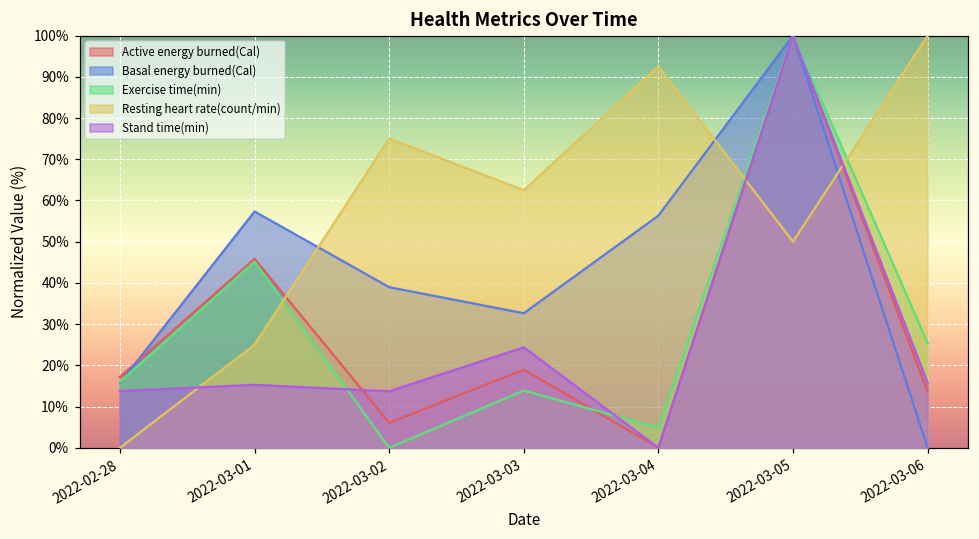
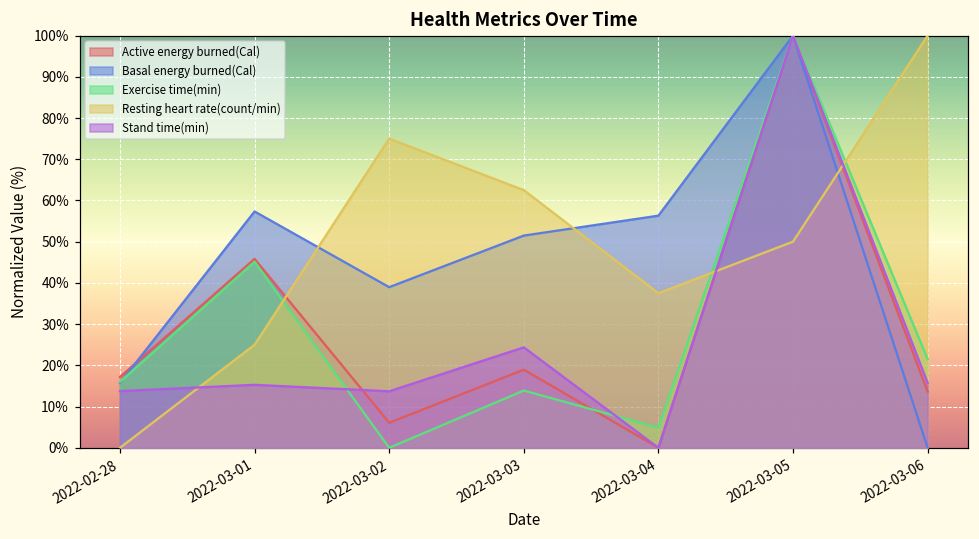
  {
    "Active energy burned(Cal)": {
      "2022-02-28": "17%",
      "2022-03-02": "6%",
      "2022-03-03": "19%",
      "2022-03-06": "14%"
    },
    "Basal energy burned(Cal)": {
      "2022-03-01": "57%",
      "2022-03-02": "39%",
-     "2022-03-03": "33%",
+     "2022-03-03": "51%",
      "2022-03-04": "56%",
      "2022-03-06": "0%"
    },
    "Exercise time(min)": {
      "2022-03-02": "0%",
      "2022-03-03": "14%",
      "2022-03-04": "5%",
-     "2022-03-06": "25%"
+     "2022-03-06": "22%"
    },
    "Resting heart rate(count/min)": {
      "2022-02-28": "0%",
      "2022-03-01": "25%",
      "2022-03-02": "75%",
      "2022-03-03": "63%",
-     "2022-03-04": "92%",
+     "2022-03-04": "38%",
      "2022-03-05": "50%",
      "2022-03-06": "100%"
    },
    "Stand time(min)": {
      "2022-02-28": "14%",
      "2022-03-01": "15%",
      "2022-03-02": "14%",
      "2022-03-03": "24%",
      "2022-03-06": "16%"
    }
  }
